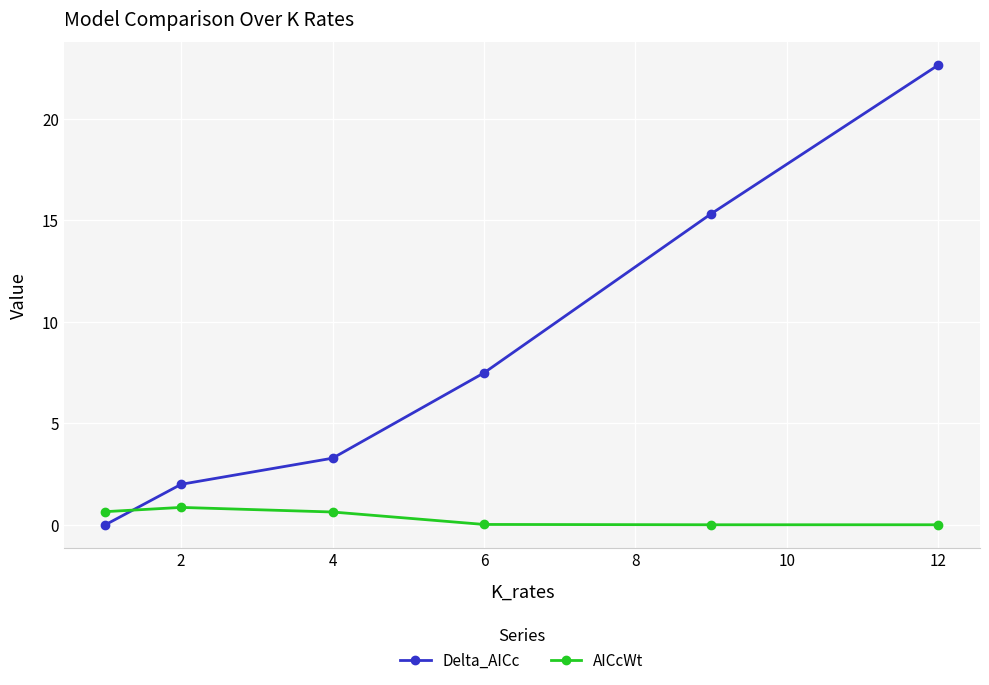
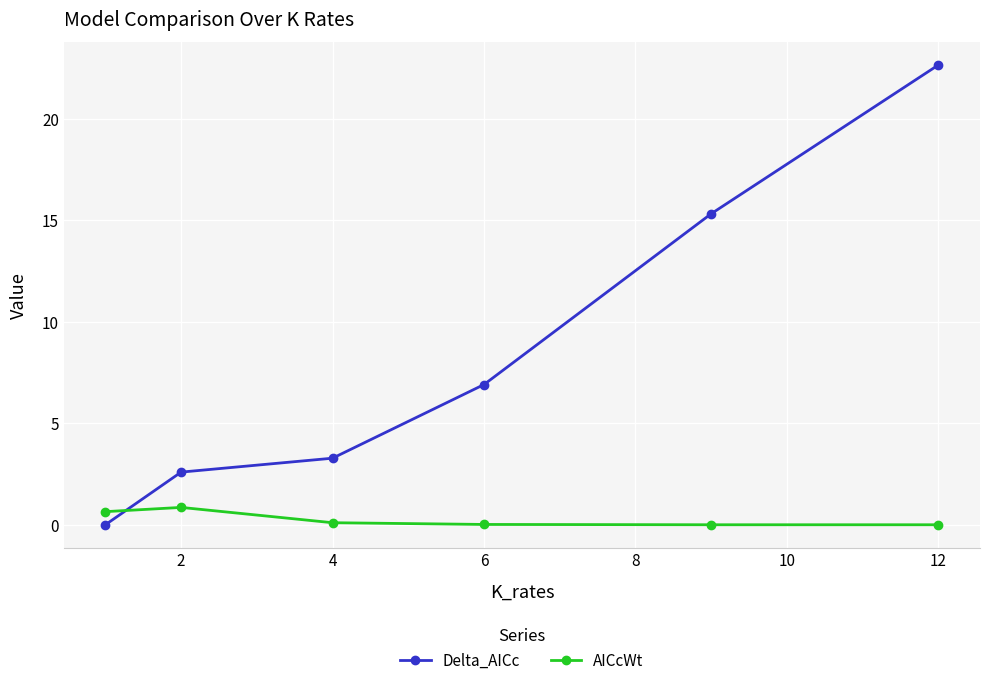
  {
    "Delta_AICc": {
-     "2": 2.0,
+     "2": 2.6,
      "4": 3.3,
-     "6": 7.5,
+     "6": 6.9,
      "12": 22.6
    },
    "AICcWt": {
      "2": 0.9,
-     "4": 0.6,
+     "4": 0.1,
      "6": 0.0,
      "12": 0.0
    }
  }
